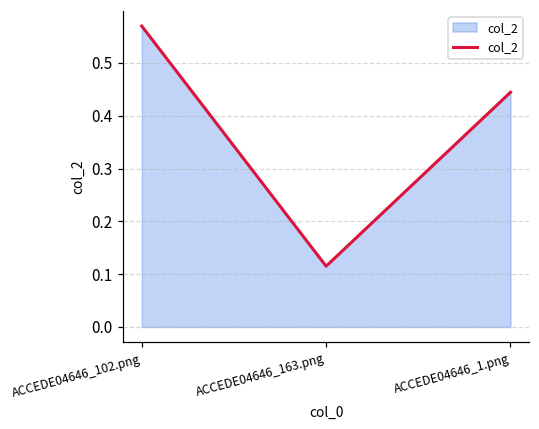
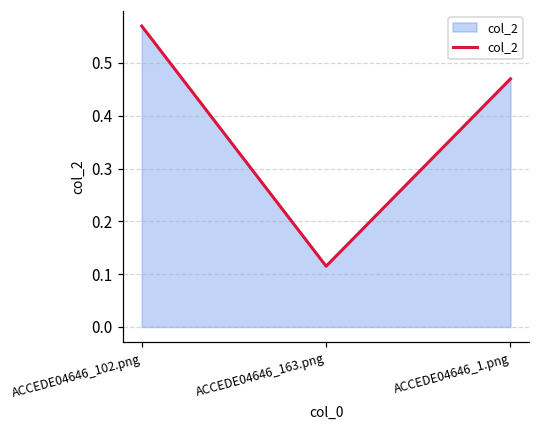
  {
    "ACCEDE04646_102.png": 0.57,
    "ACCEDE04646_163.png": 0.12,
-   "ACCEDE04646_1.png": 0.44
+   "ACCEDE04646_1.png": 0.47
  }
